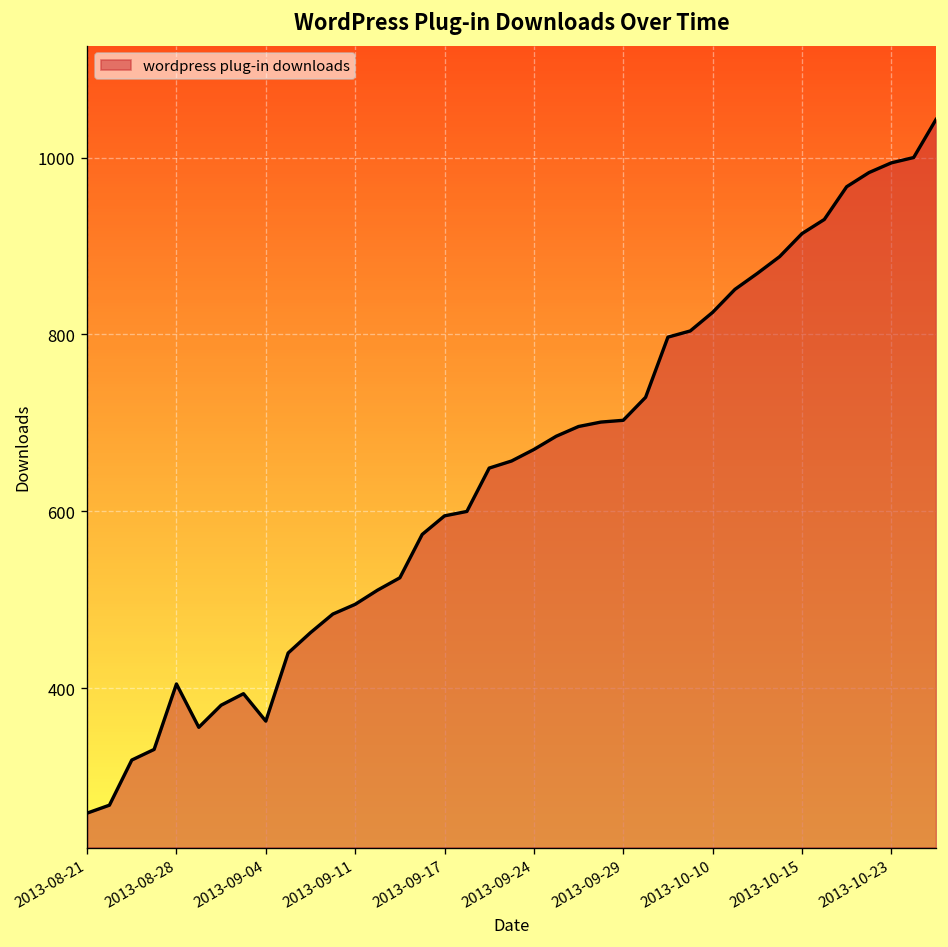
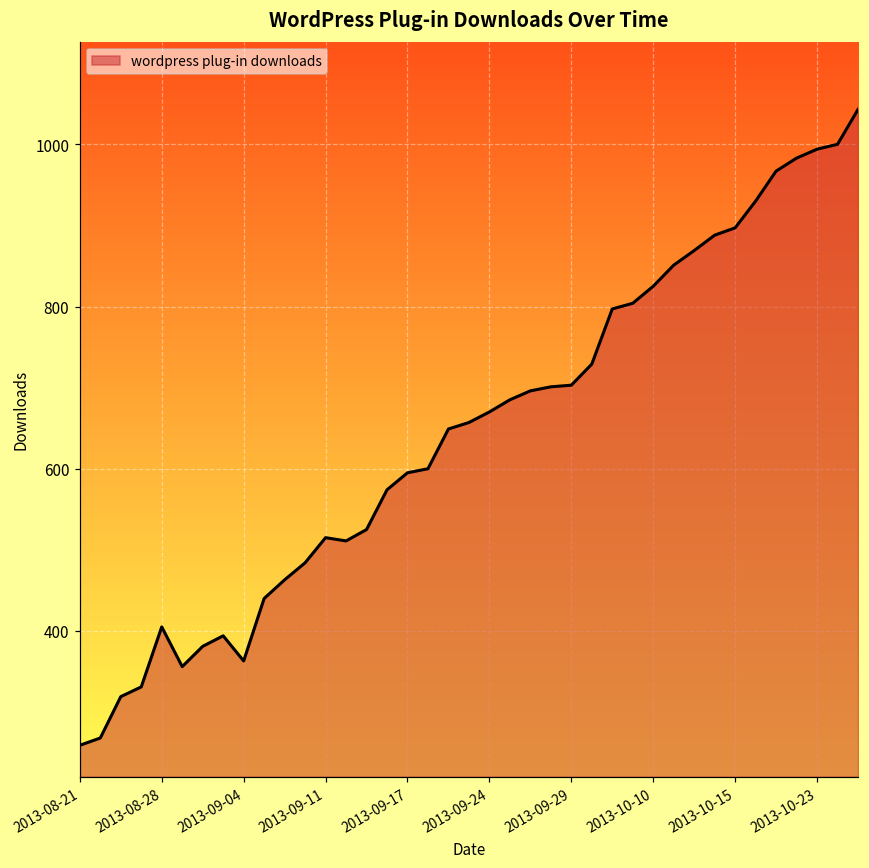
  {
    "2013-08-21": 260,
    "2013-08-28": 410,
    "2013-09-04": 360,
-   "2013-09-11": 500,
+   "2013-09-11": 520,
    "2013-09-17": 600,
    "2013-09-24": 670,
    "2013-09-29": 700,
    "2013-10-10": 830,
-   "2013-10-15": 910,
+   "2013-10-15": 900,
    "2013-10-23": 990
  }
